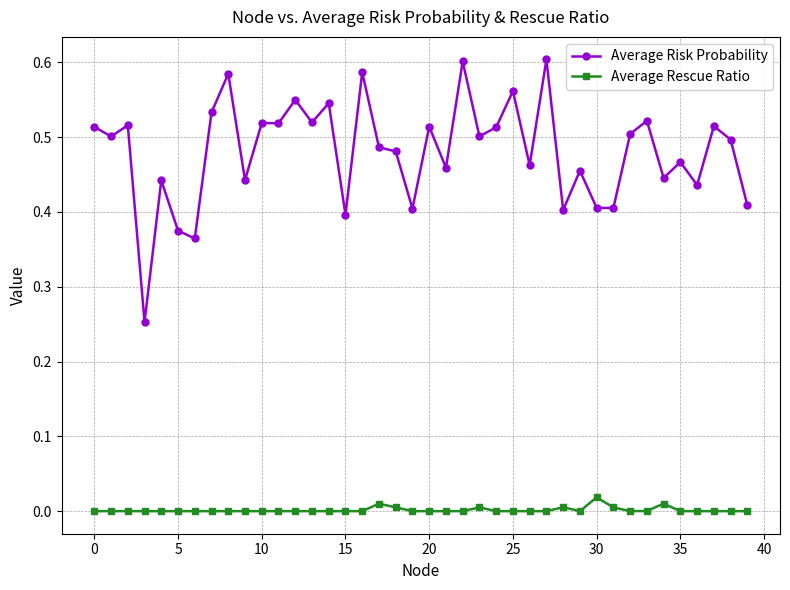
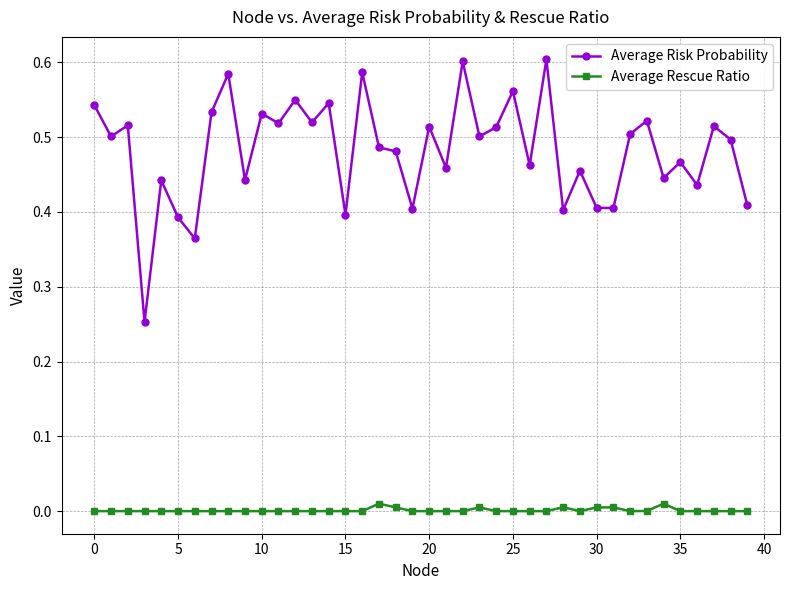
  {
    "Average Risk Probability": {
-     "0": 0.51,
-     "5": 0.38,
-     "10": 0.52,
+     "0": 0.54,
+     "5": 0.39,
+     "10": 0.53,
      "15": 0.40,
      "20": 0.51,
      "25": 0.56,
      "30": 0.41,
      "35": 0.47
    },
    "Average Rescue Ratio": {
      "0": 0.00,
      "5": 0.00,
      "10": 0.00,
      "15": 0.00,
      "20": 0.00,
      "25": 0.00,
-     "30": 0.02,
+     "30": 0.00,
      "35": 0.00
    }
  }
